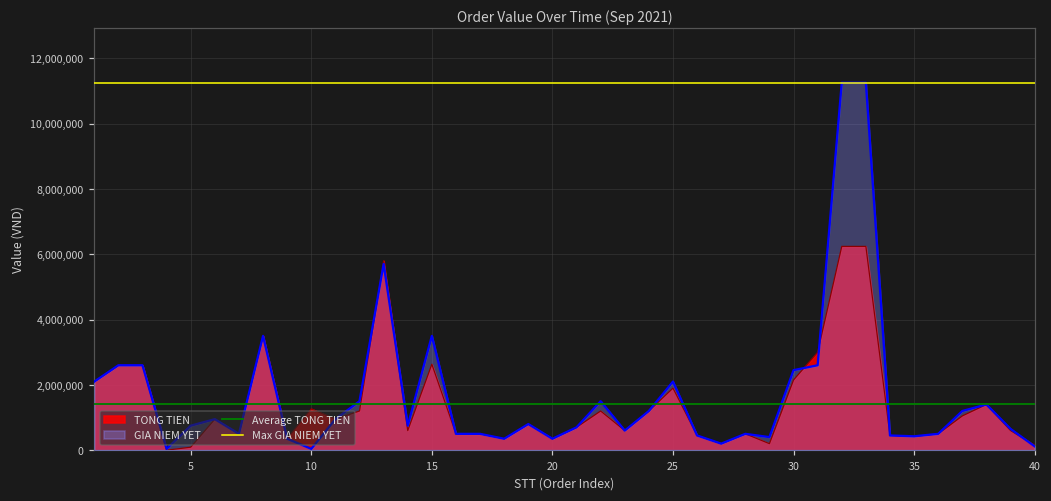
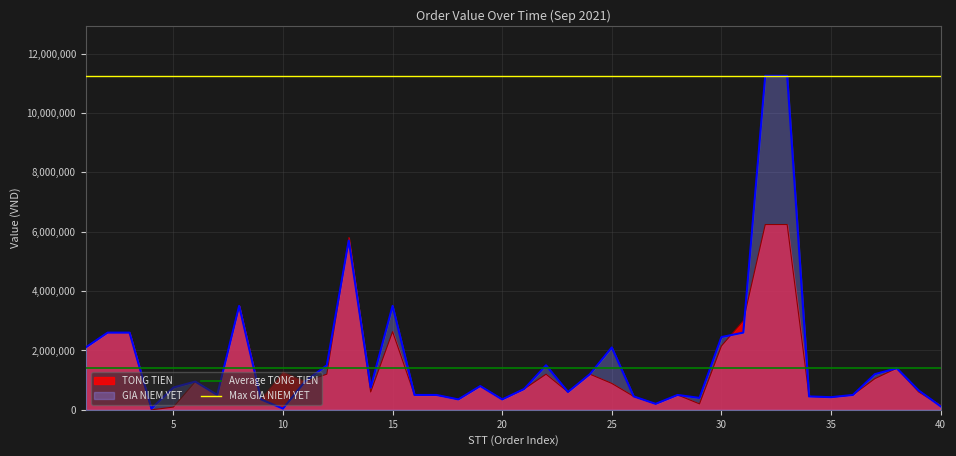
  {
    "TONG TIEN": {
      "5": "100,000",
      "15": "2,600,000",
-     "25": "1,900,000",
+     "25": "900,000",
      "30": "2,200,000"
    },
    "GIA NIEM YET": {
      "10": "0",
      "15": "3,500,000",
      "25": "2,100,000",
      "30": "2,500,000"
    }
  }
